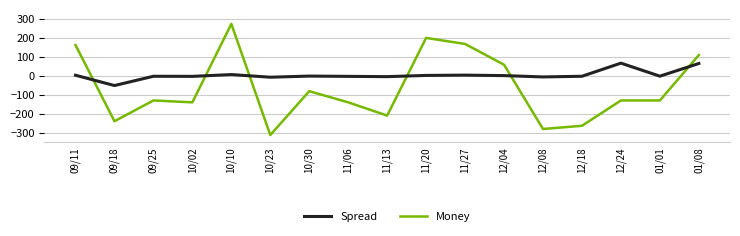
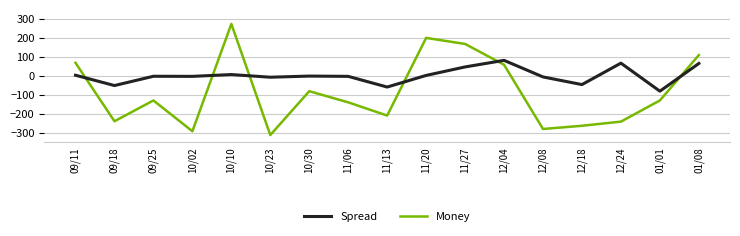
  {
    "Spread": {
      "09/11": 0,
      "09/18": -50,
      "09/25": 0,
      "10/02": 0,
      "10/10": 10,
      "10/23": -10,
      "10/30": 0,
      "11/06": 0,
-     "11/13": 0,
+     "11/13": -60,
      "11/20": 0,
-     "11/27": 0,
-     "12/04": 0,
+     "11/27": 50,
+     "12/04": 80,
      "12/08": -10,
-     "12/18": 0,
+     "12/18": -50,
      "12/24": 70,
-     "01/01": 0,
+     "01/01": -80,
      "01/08": 70
    },
    "Money": {
-     "09/11": 160,
+     "09/11": 70,
      "09/18": -240,
      "09/25": -130,
-     "10/02": -140,
+     "10/02": -290,
      "10/10": 280,
      "10/23": -310,
      "10/30": -80,
      "11/06": -140,
      "11/13": -210,
      "11/20": 200,
      "11/27": 170,
      "12/04": 60,
      "12/08": -280,
      "12/18": -260,
-     "12/24": -130,
+     "12/24": -240,
      "01/01": -130,
      "01/08": 110
    }
  }
